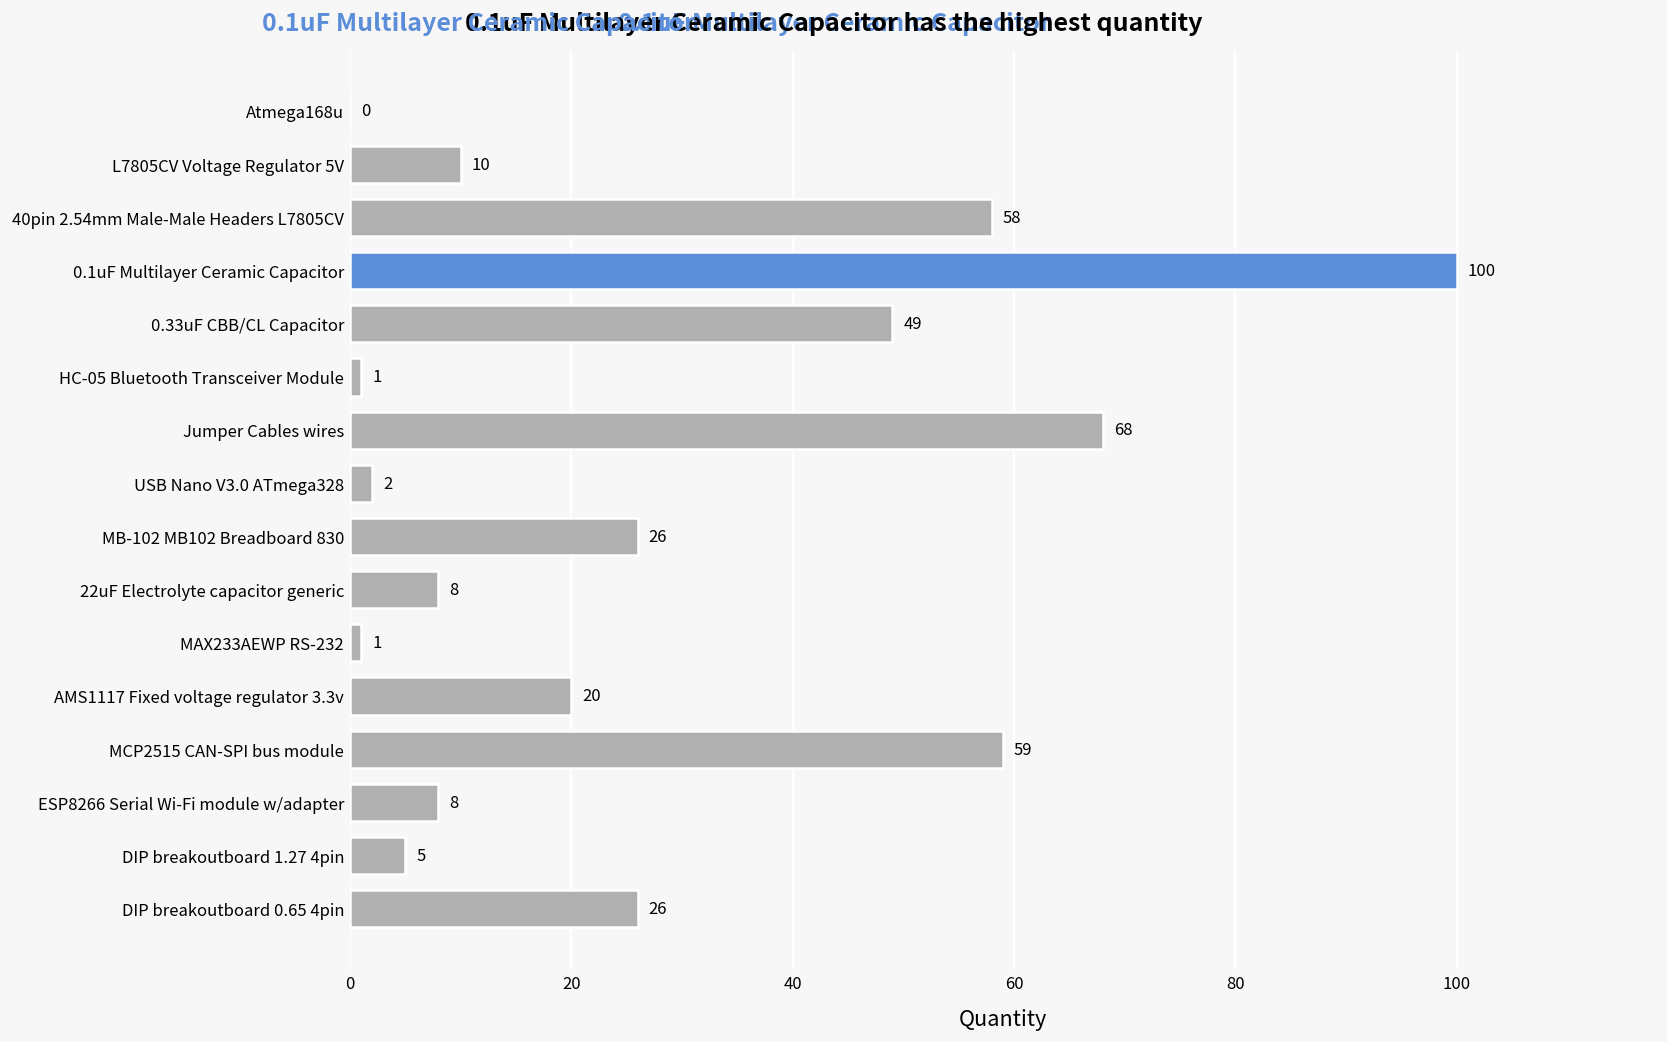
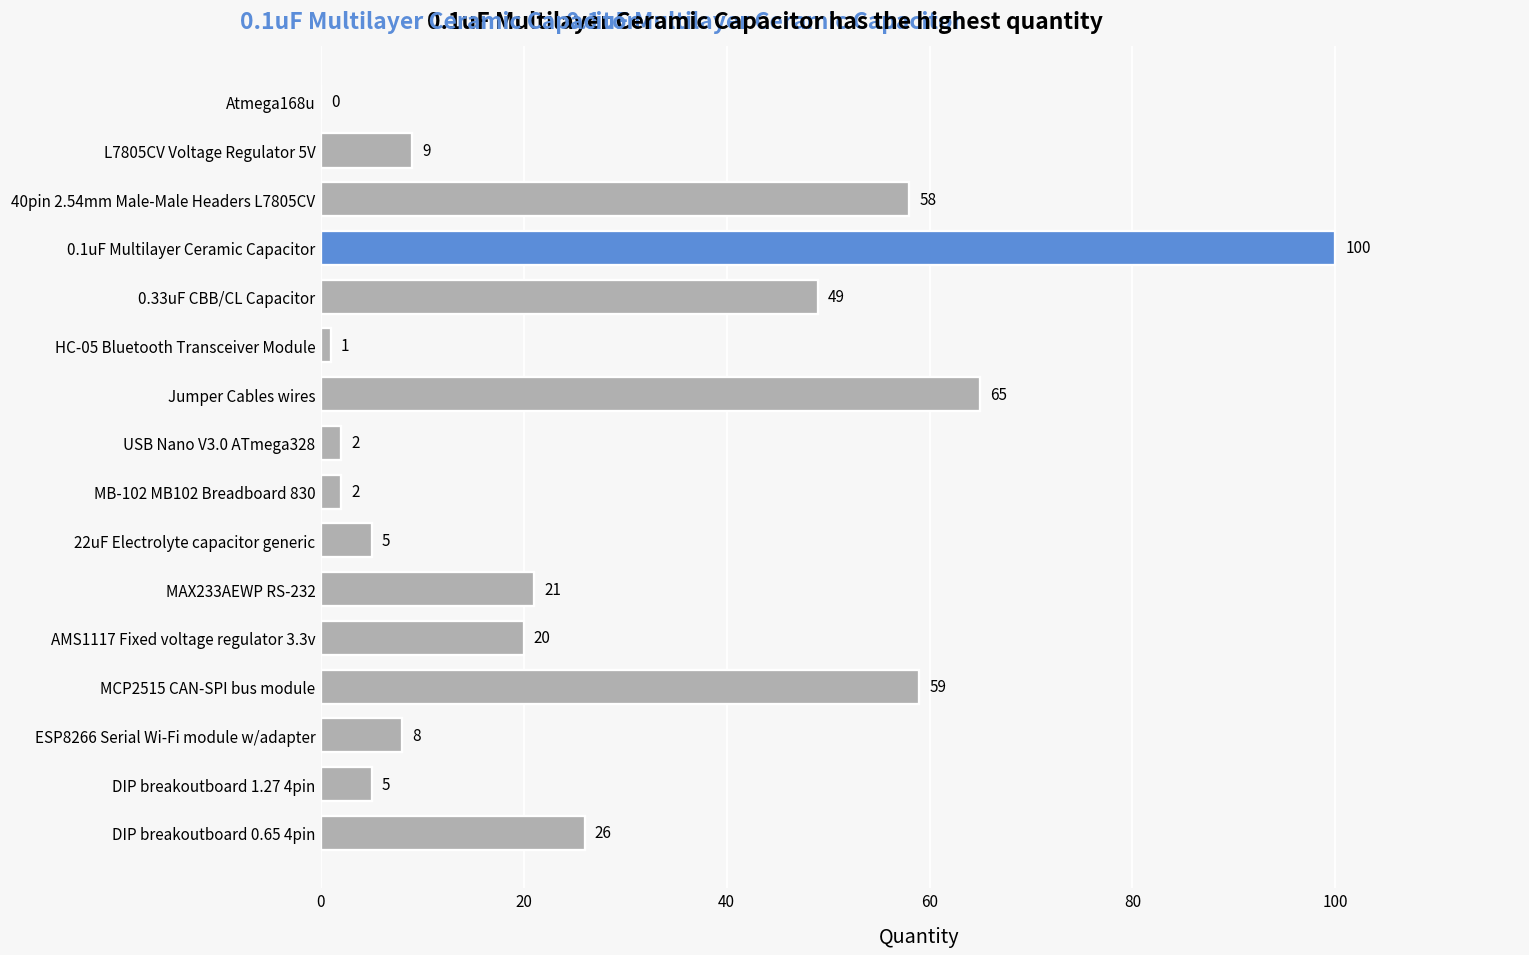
  {
    "Atmega168u": 0,
-   "L7805CV Voltage Regulator 5V": 10,
+   "L7805CV Voltage Regulator 5V": 9,
    "40pin 2.54mm Male-Male Headers L7805CV": 58,
    "0.1uF Multilayer Ceramic Capacitor": 100,
    "0.33uF CBB/CL Capacitor": 49,
    "HC-05 Bluetooth Transceiver Module": 1,
-   "Jumper Cables wires": 68,
+   "Jumper Cables wires": 65,
    "USB Nano V3.0 ATmega328": 2,
-   "MB-102 MB102 Breadboard 830": 26,
-   "22uF Electrolyte capacitor generic": 8,
-   "MAX233AEWP RS-232": 1,
+   "MB-102 MB102 Breadboard 830": 2,
+   "22uF Electrolyte capacitor generic": 5,
+   "MAX233AEWP RS-232": 21,
    "AMS1117 Fixed voltage regulator 3.3v": 20,
    "MCP2515 CAN-SPI bus module": 59,
    "ESP8266 Serial Wi-Fi module w/adapter": 8,
    "DIP breakoutboard 1.27 4pin": 5,
    "DIP breakoutboard 0.65 4pin": 26
  }
